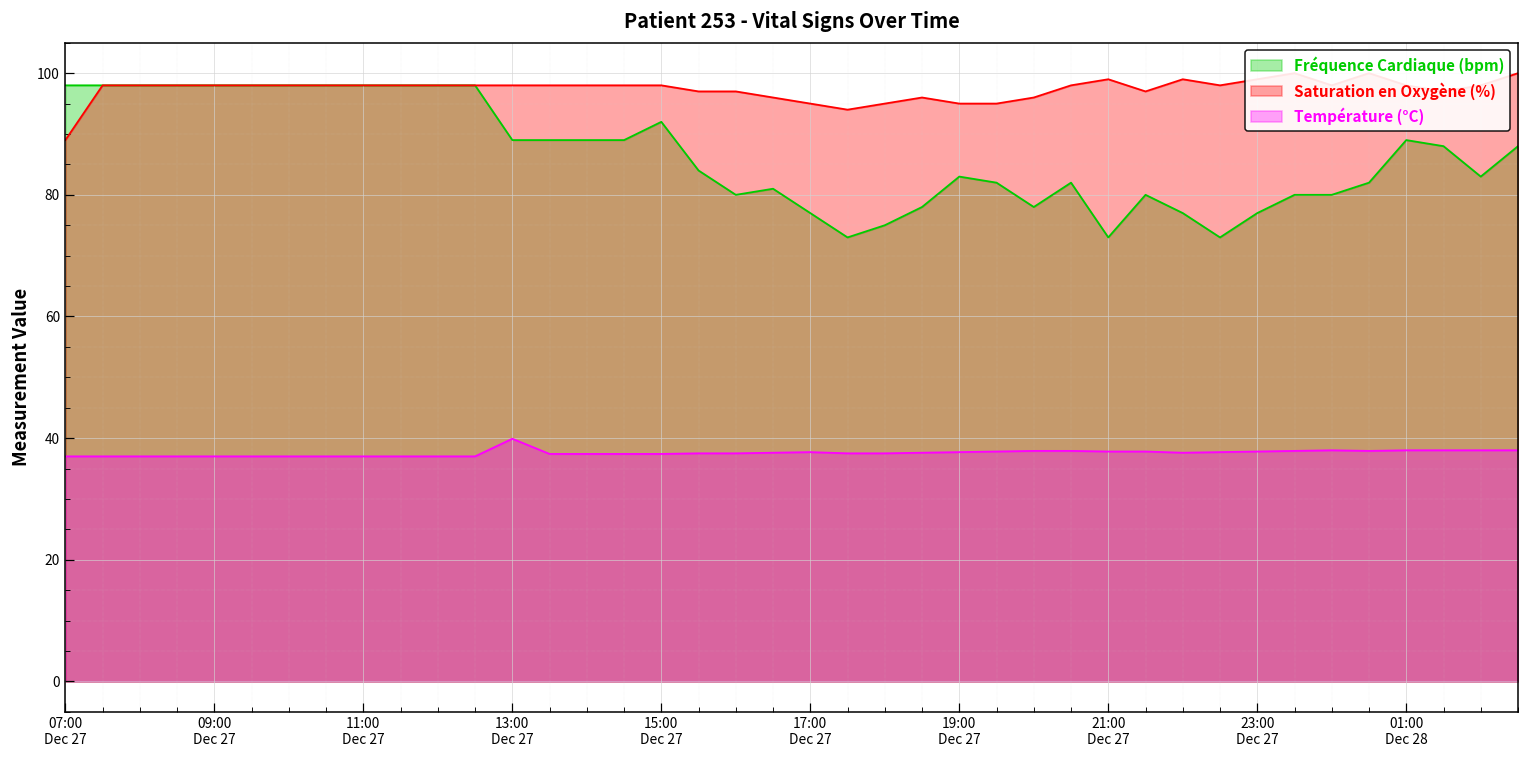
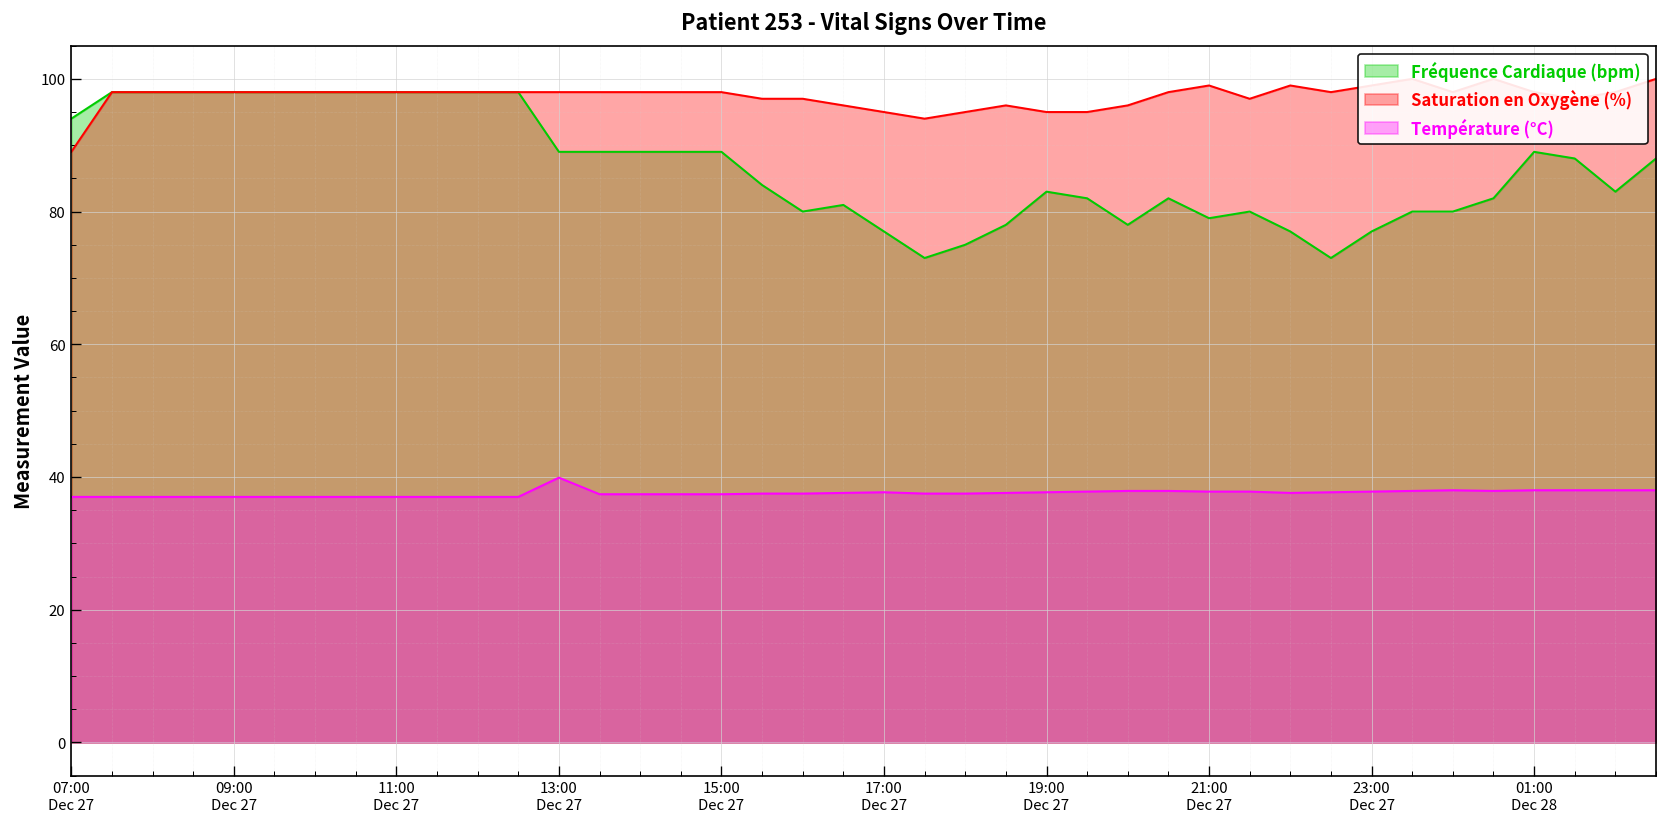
  {
    "Fréquence Cardiaque (bpm)": {
-     "07:00 Dec 27": 98,
+     "07:00 Dec 27": 94,
      "13:00 Dec 27": 89,
-     "15:00 Dec 27": 92,
+     "15:00 Dec 27": 89,
      "17:00 Dec 27": 77,
      "19:00 Dec 27": 83,
-     "21:00 Dec 27": 73,
+     "21:00 Dec 27": 79,
      "23:00 Dec 27": 77,
      "01:00 Dec 28": 89
    },
    "Saturation en Oxygène (%)": {
      "07:00 Dec 27": 89,
      "13:00 Dec 27": 98,
      "15:00 Dec 27": 98,
      "17:00 Dec 27": 95,
      "19:00 Dec 27": 95,
      "21:00 Dec 27": 99
    },
    "Température (°C)": {
      "07:00 Dec 27": 37,
      "09:00 Dec 27": 37,
      "11:00 Dec 27": 37,
      "13:00 Dec 27": 40,
      "15:00 Dec 27": 37,
      "17:00 Dec 27": 38,
      "19:00 Dec 27": 38,
      "21:00 Dec 27": 38,
      "23:00 Dec 27": 38,
      "01:00 Dec 28": 38
    }
  }
